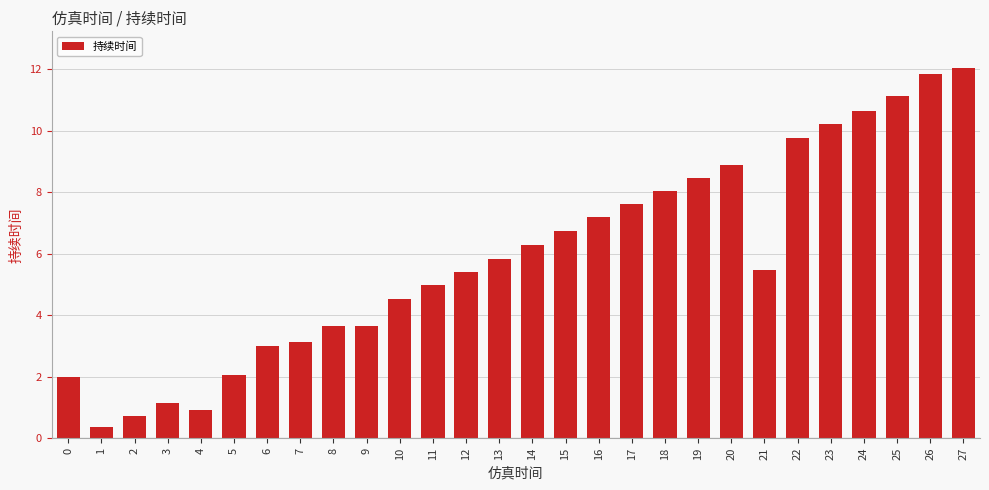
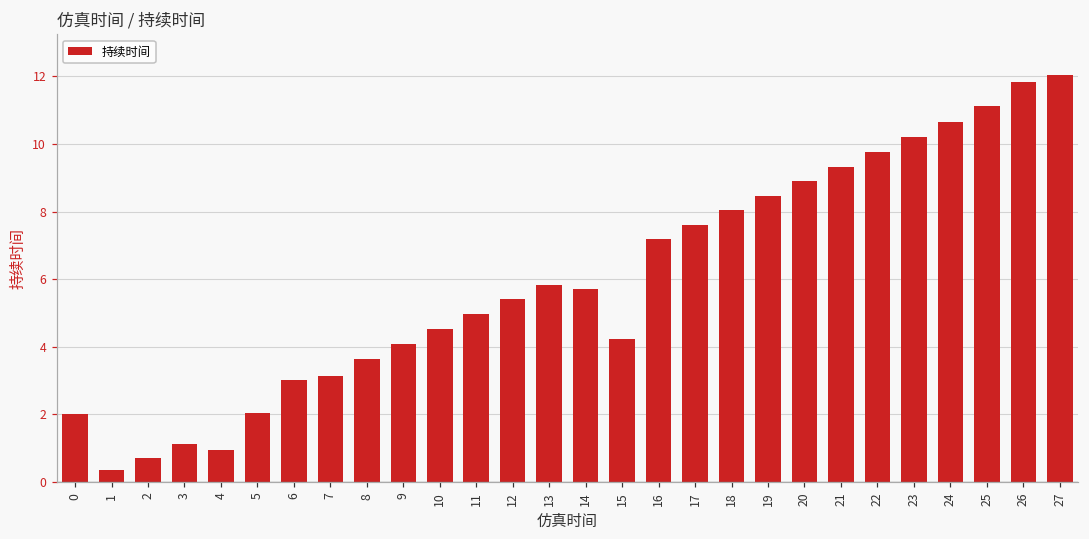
  {
    "0": 2.0,
    "1": 0.4,
    "2": 0.7,
    "3": 1.1,
    "4": 0.9,
    "5": 2.0,
    "6": 3.0,
    "7": 3.1,
    "8": 3.6,
-   "9": 3.6,
+   "9": 4.1,
    "10": 4.5,
    "11": 5.0,
    "12": 5.4,
    "13": 5.8,
-   "14": 6.3,
-   "15": 6.7,
+   "14": 5.7,
+   "15": 4.2,
    "16": 7.2,
    "17": 7.6,
    "18": 8.0,
    "19": 8.5,
    "20": 8.9,
-   "21": 5.5,
+   "21": 9.3,
    "22": 9.8,
    "23": 10.2,
    "24": 10.7,
    "25": 11.1,
    "26": 11.8,
    "27": 12.0
  }
